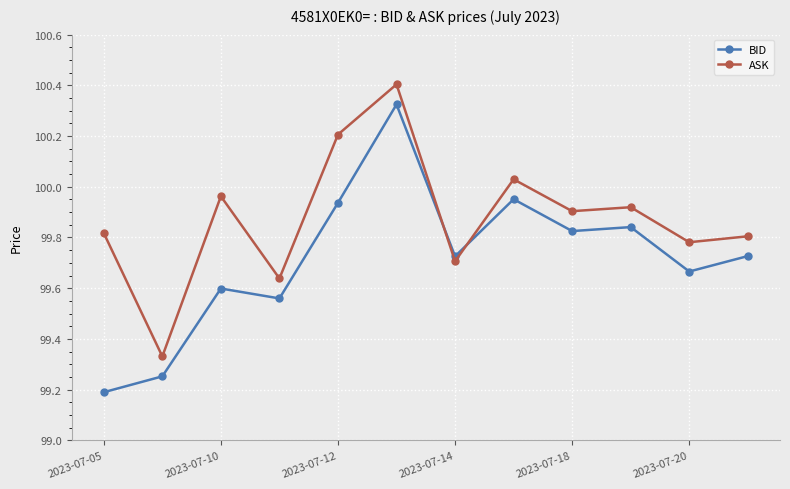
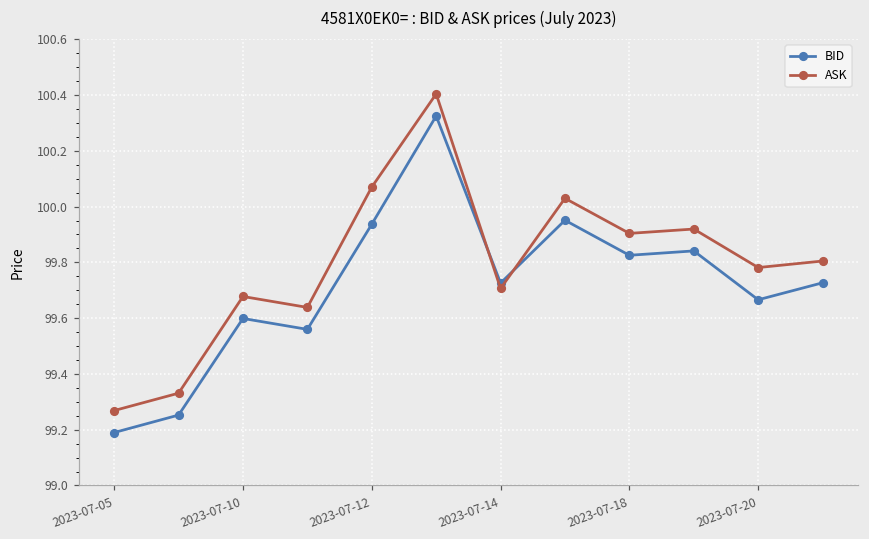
  {
    "BID": {
      "2023-07-05": 99.19,
      "2023-07-10": 99.60,
      "2023-07-12": 99.94,
      "2023-07-14": 99.73,
      "2023-07-18": 99.83,
      "2023-07-20": 99.67
    },
    "ASK": {
-     "2023-07-05": 99.82,
-     "2023-07-10": 99.96,
-     "2023-07-12": 100.21,
+     "2023-07-05": 99.27,
+     "2023-07-10": 99.68,
+     "2023-07-12": 100.07,
      "2023-07-14": 99.71,
      "2023-07-18": 99.90,
      "2023-07-20": 99.78
    }
  }
